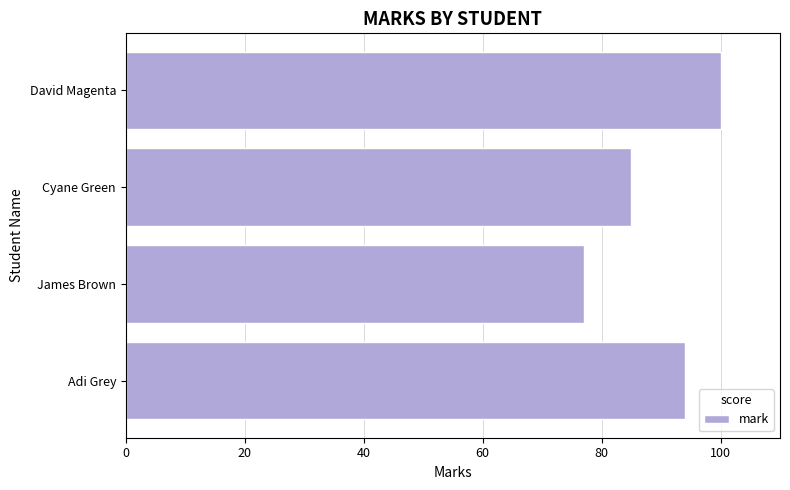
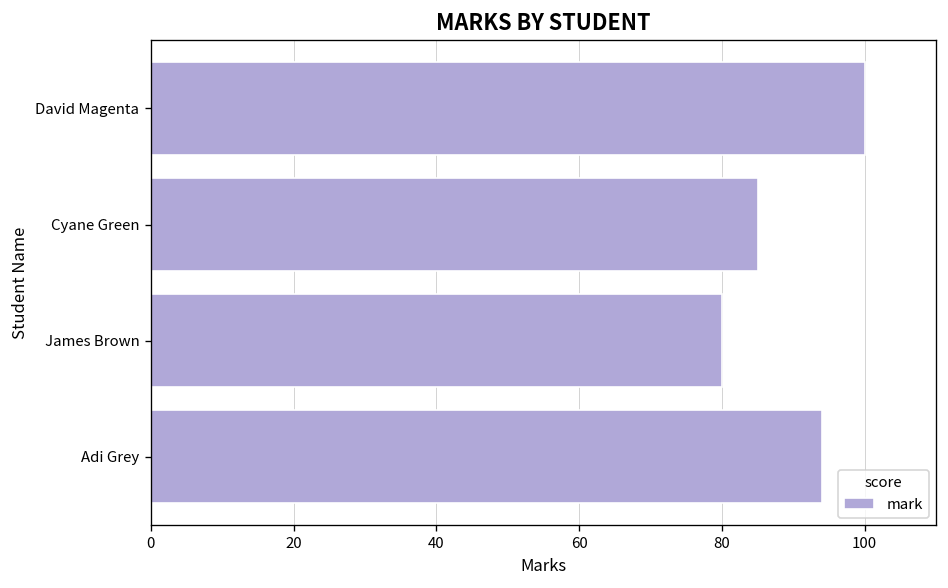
  {
    "David Magenta": 100,
    "Cyane Green": 85,
-   "James Brown": 77,
+   "James Brown": 80,
    "Adi Grey": 94
  }
